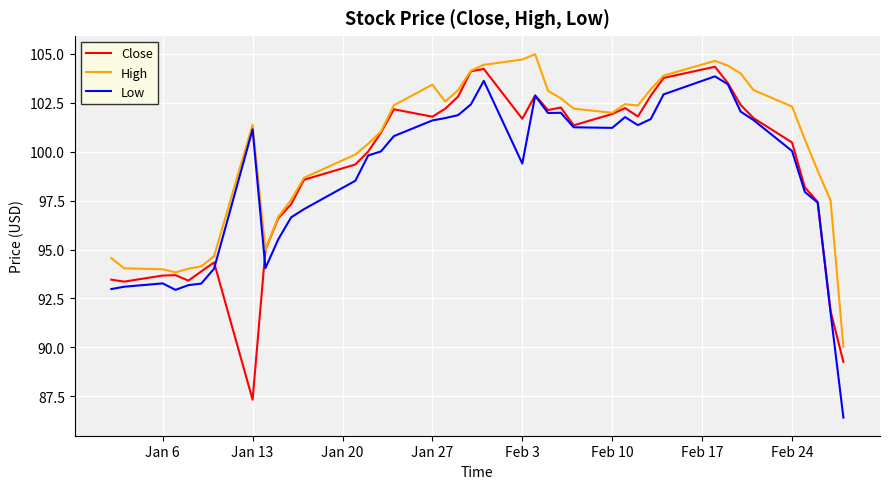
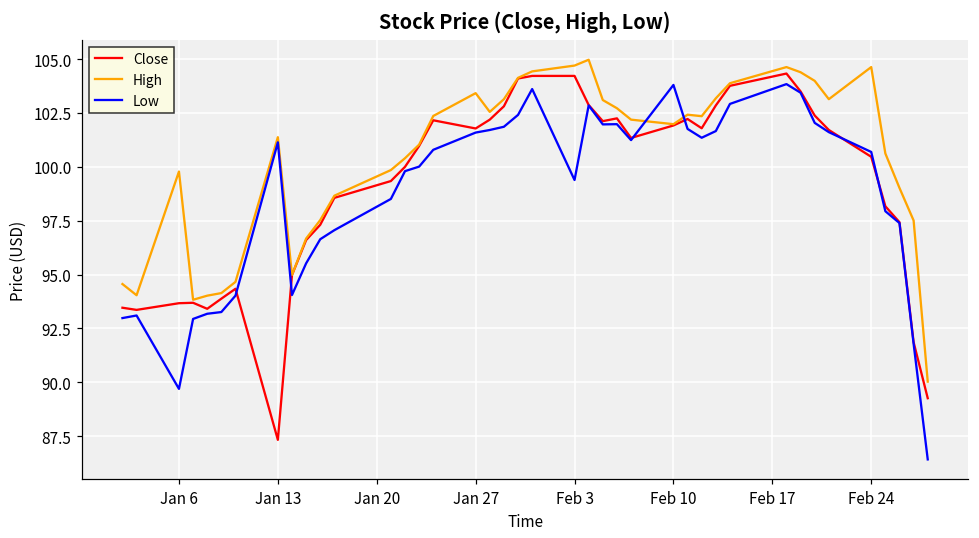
  {
    "Close": {
      "Jan 6": 93.7,
      "Jan 13": 87.3,
      "Jan 27": 101.8,
-     "Feb 3": 101.7,
+     "Feb 3": 104.2,
      "Feb 24": 100.5
    },
    "High": {
-     "Jan 6": 94.0,
+     "Jan 6": 99.8,
      "Jan 13": 101.4,
      "Jan 27": 103.4,
      "Feb 3": 104.7,
-     "Feb 24": 102.3
+     "Feb 24": 104.6
    },
    "Low": {
-     "Jan 6": 93.3,
+     "Jan 6": 89.7,
      "Jan 13": 101.1,
      "Jan 27": 101.6,
      "Feb 3": 99.4,
-     "Feb 10": 101.2,
-     "Feb 24": 100.0
+     "Feb 10": 103.8,
+     "Feb 24": 100.7
    }
  }
